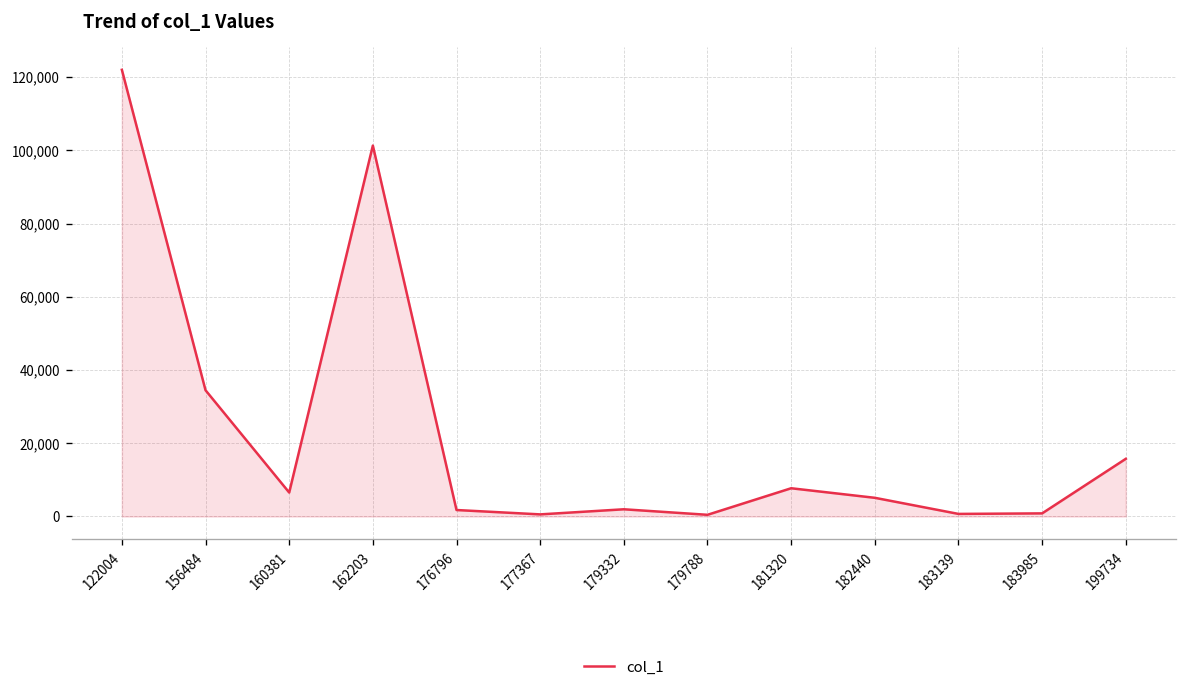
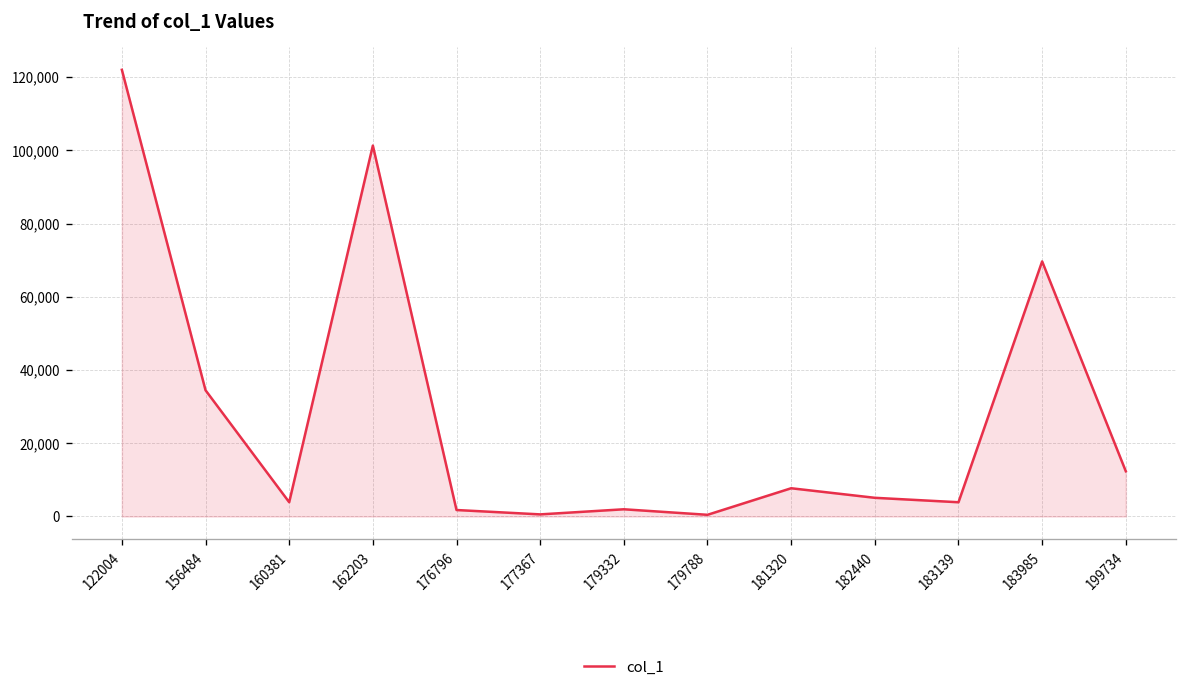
  {
    "122004": "122,000",
    "156484": "34,000",
-   "160381": "7,000",
+   "160381": "4,000",
    "162203": "101,000",
    "176796": "2,000",
    "177367": "1,000",
    "179332": "2,000",
    "179788": "0",
    "181320": "8,000",
    "182440": "5,000",
-   "183139": "1,000",
-   "183985": "1,000",
-   "199734": "16,000"
+   "183139": "4,000",
+   "183985": "70,000",
+   "199734": "12,000"
  }
